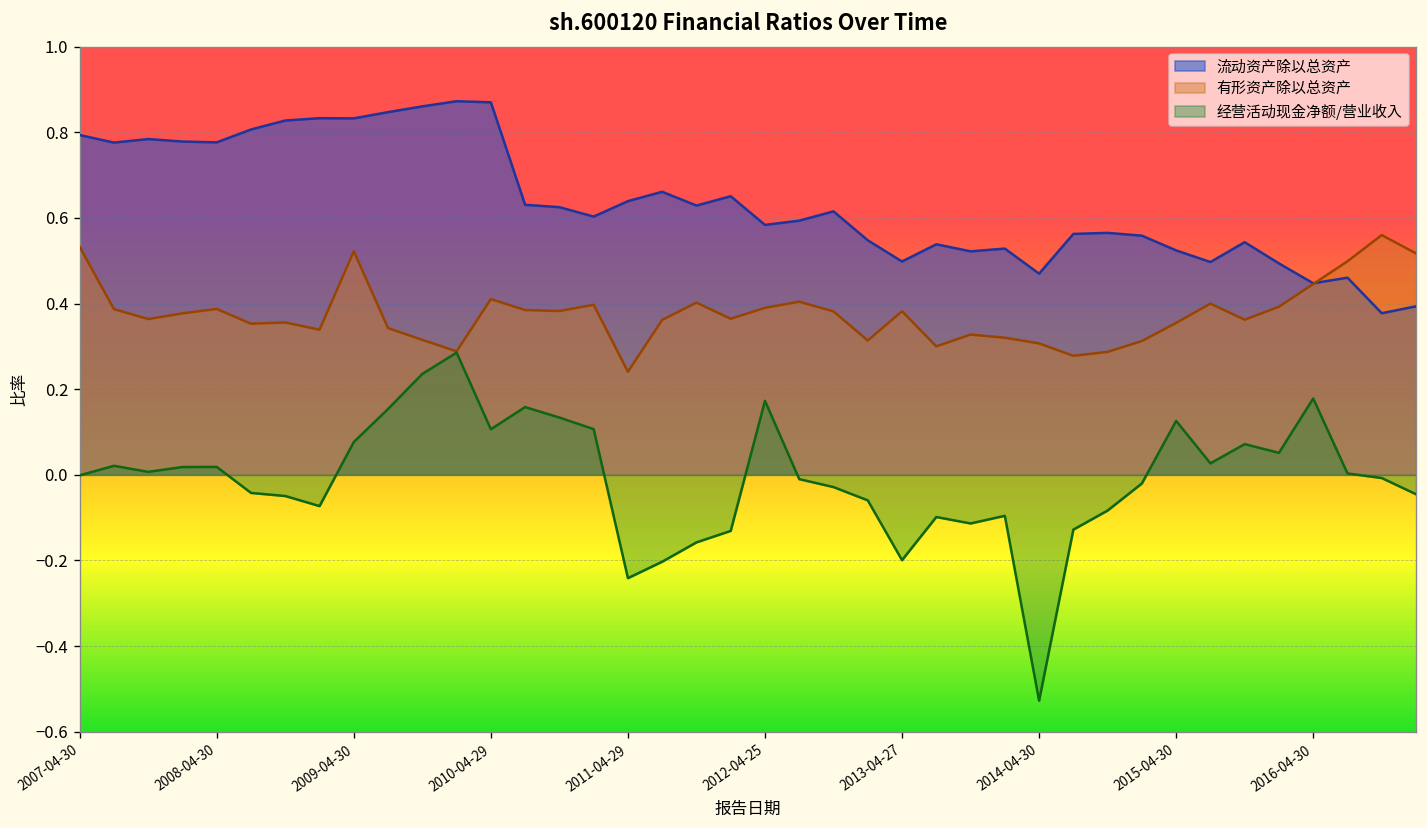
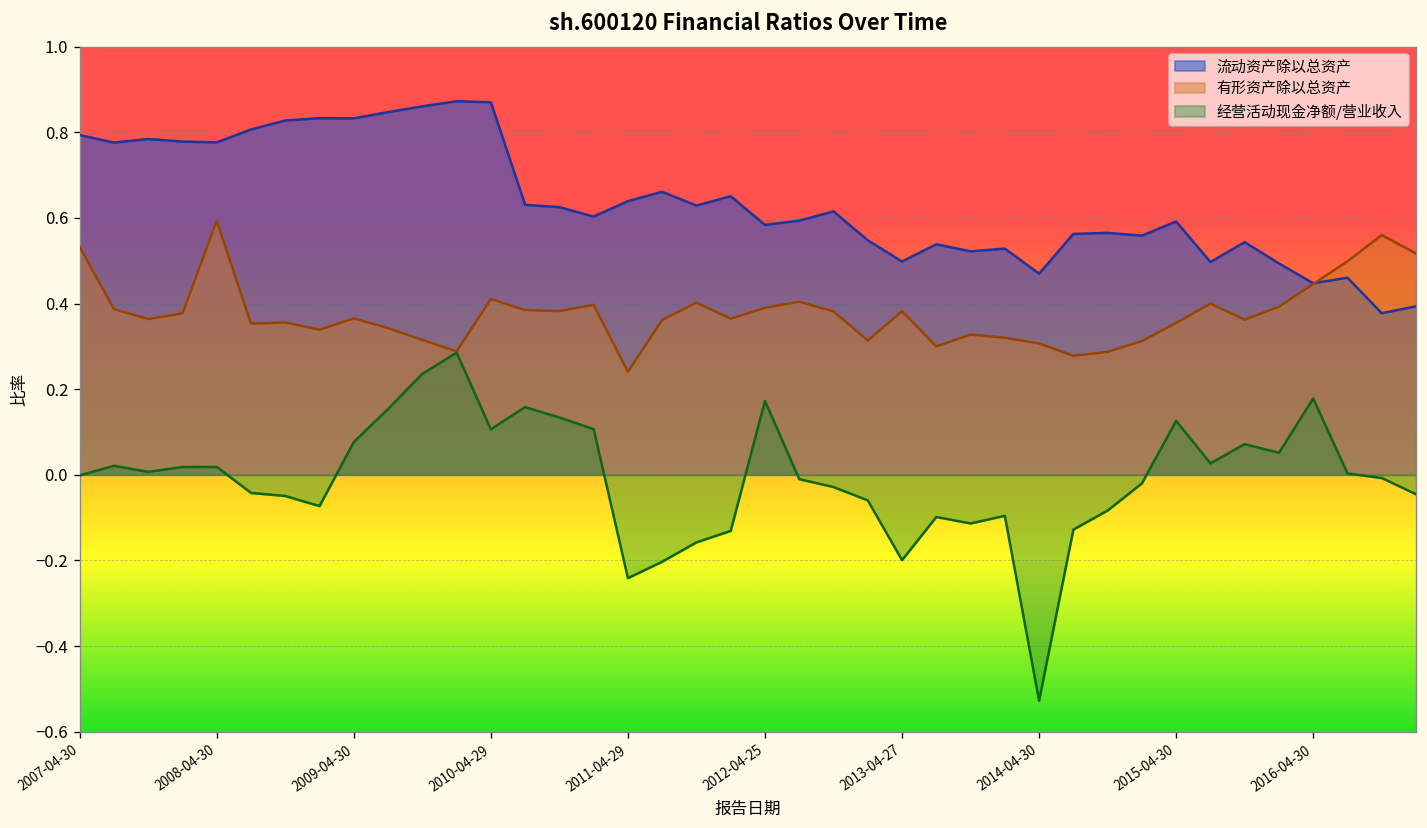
  {
    "流动资产除以总资产": {
      "2007-04-30": 0.79,
      "2008-04-30": 0.78,
      "2009-04-30": 0.83,
      "2010-04-29": 0.87,
      "2011-04-29": 0.64,
      "2012-04-25": 0.58,
      "2013-04-27": 0.50,
      "2014-04-30": 0.47,
-     "2015-04-30": 0.52
+     "2015-04-30": 0.59
    },
    "有形资产除以总资产": {
      "2007-04-30": 0.53,
-     "2008-04-30": 0.39,
-     "2009-04-30": 0.52,
+     "2008-04-30": 0.59,
+     "2009-04-30": 0.37,
      "2010-04-29": 0.41,
      "2011-04-29": 0.24,
      "2012-04-25": 0.39,
      "2013-04-27": 0.38,
      "2014-04-30": 0.31,
      "2015-04-30": 0.35
    }
  }
